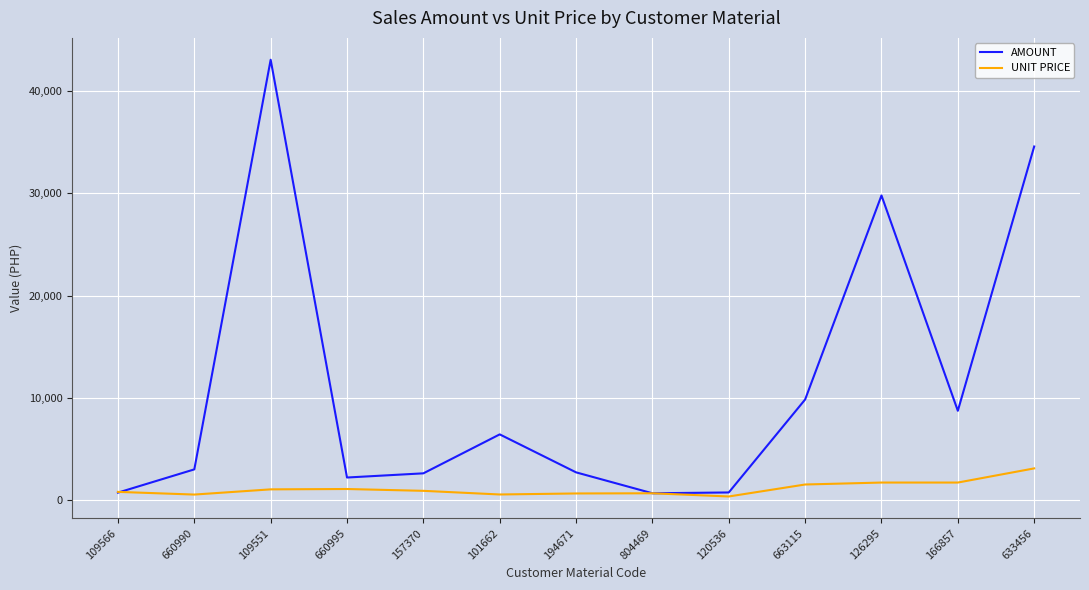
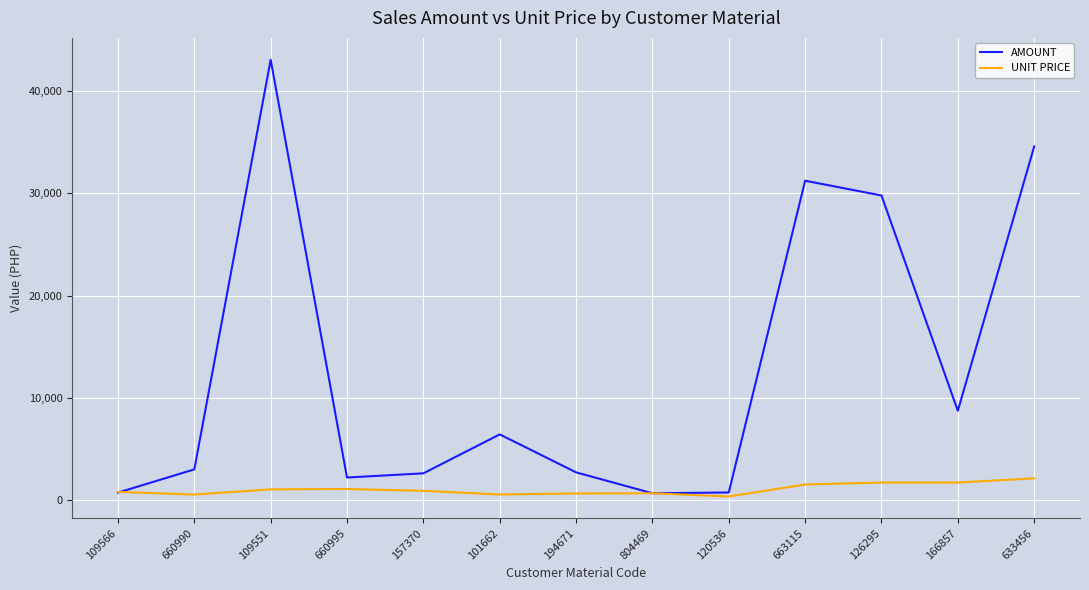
  {
    "AMOUNT": {
      "660990": "3,000",
      "109551": "43,100",
      "660995": "2,200",
      "157370": "2,700",
      "101662": "6,500",
      "194671": "2,700",
      "120536": "800",
-     "663115": "9,900",
+     "663115": "31,200",
      "126295": "29,800",
      "166857": "8,800",
      "633456": "34,600"
    },
    "UNIT PRICE": {
      "660990": "600",
      "109551": "1,100",
      "660995": "1,100",
      "157370": "900",
      "101662": "600",
      "194671": "700",
      "120536": "400",
      "663115": "1,600",
      "126295": "1,800",
      "166857": "1,800",
-     "633456": "3,100"
+     "633456": "2,200"
    }
  }
